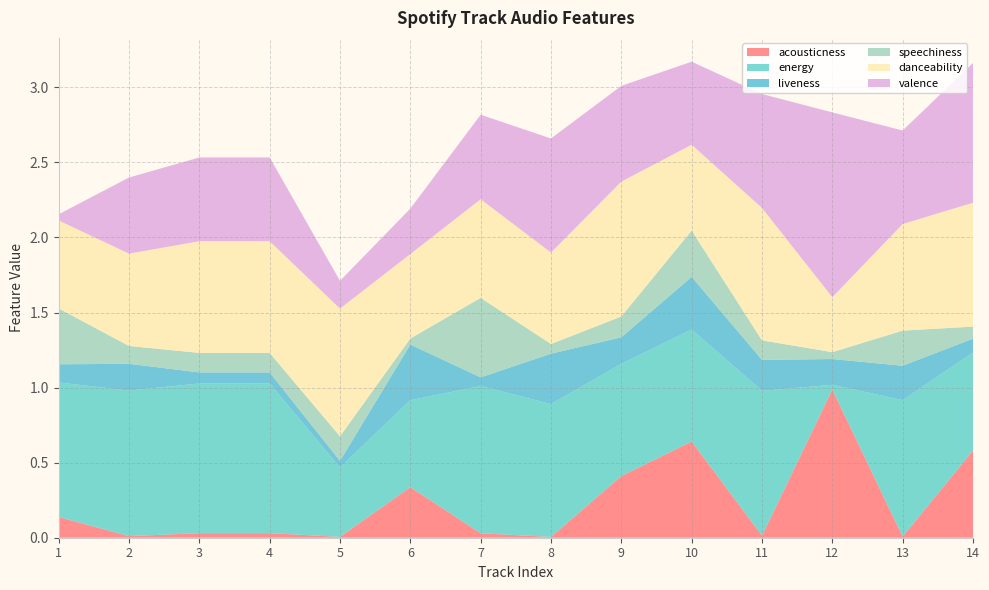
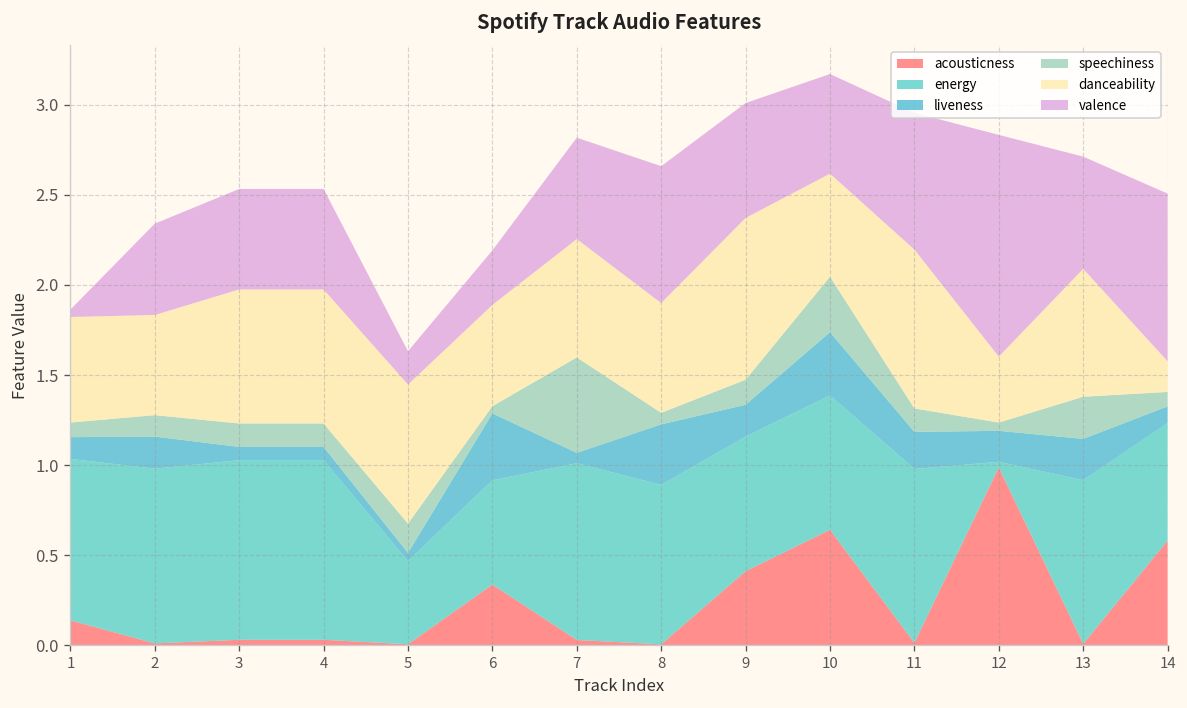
  {
    "acousticness": {
      "1": 0.14,
      "3": 0.03,
      "4": 0.03,
      "6": 0.34,
      "7": 0.03,
      "9": 0.41,
      "10": 0.64,
      "12": 0.99,
      "14": 0.58
    },
    "speechiness": {
-     "1": 0.37,
+     "1": 0.08,
      "2": 0.12,
      "3": 0.13,
      "4": 0.13,
      "5": 0.16,
      "6": 0.04,
      "7": 0.53,
      "8": 0.06,
      "9": 0.14,
      "10": 0.31,
      "11": 0.13,
      "12": 0.05,
      "13": 0.23,
      "14": 0.08
    },
    "danceability": {
      "1": 0.59,
-     "2": 0.62,
+     "2": 0.56,
      "3": 0.74,
      "4": 0.74,
-     "5": 0.85,
+     "5": 0.77,
      "6": 0.56,
      "7": 0.66,
      "8": 0.61,
      "9": 0.90,
      "10": 0.57,
      "11": 0.88,
      "12": 0.37,
      "13": 0.71,
-     "14": 0.83
+     "14": 0.17
    },
    "valence": {
      "1": 0.04,
      "2": 0.51,
      "3": 0.56,
      "4": 0.56,
      "5": 0.19,
      "6": 0.30,
      "7": 0.56,
      "8": 0.76,
      "9": 0.64,
      "10": 0.55,
      "11": 0.76,
      "12": 1.23,
      "13": 0.62,
      "14": 0.93
    }
  }
